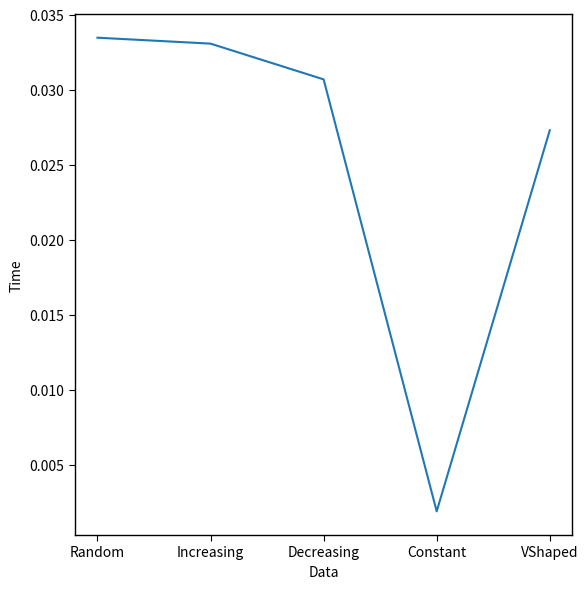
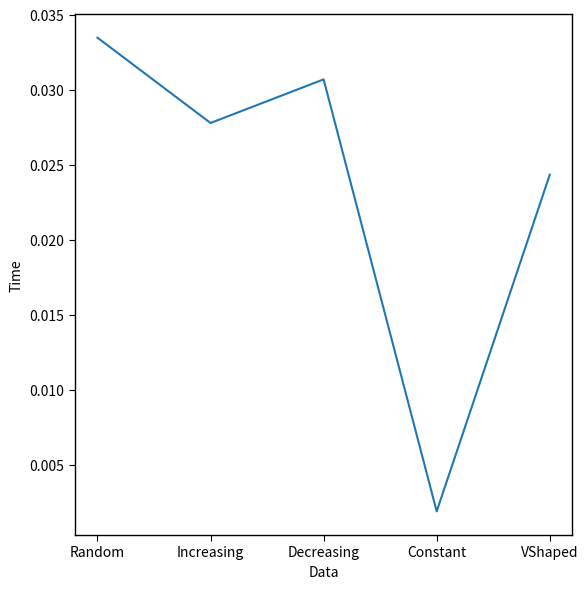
  {
    "Random": 0.0335,
-   "Increasing": 0.0331,
+   "Increasing": 0.0278,
    "Decreasing": 0.0307,
    "Constant": 0.0019,
-   "VShaped": 0.0273
+   "VShaped": 0.0243
  }
